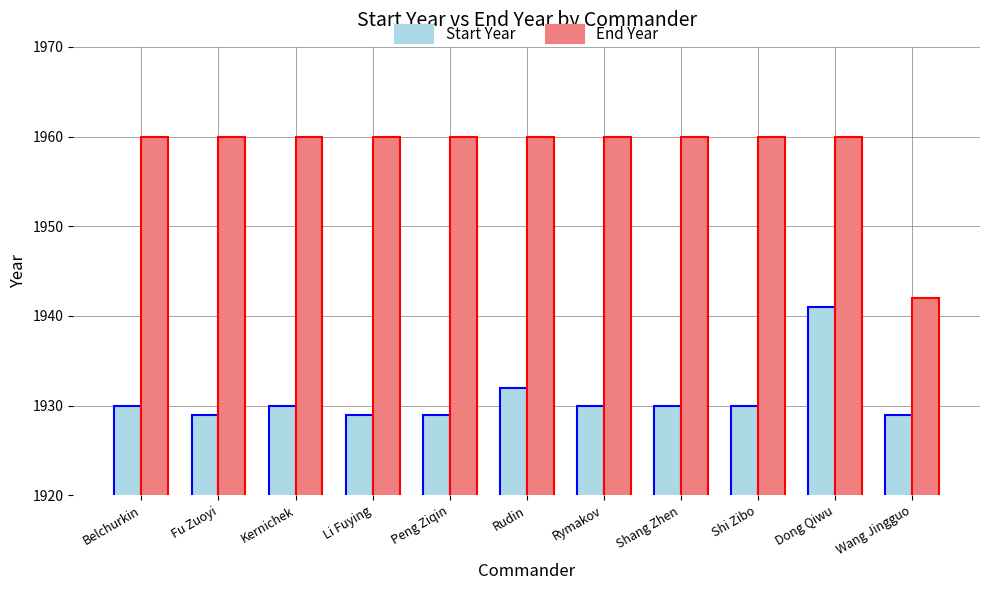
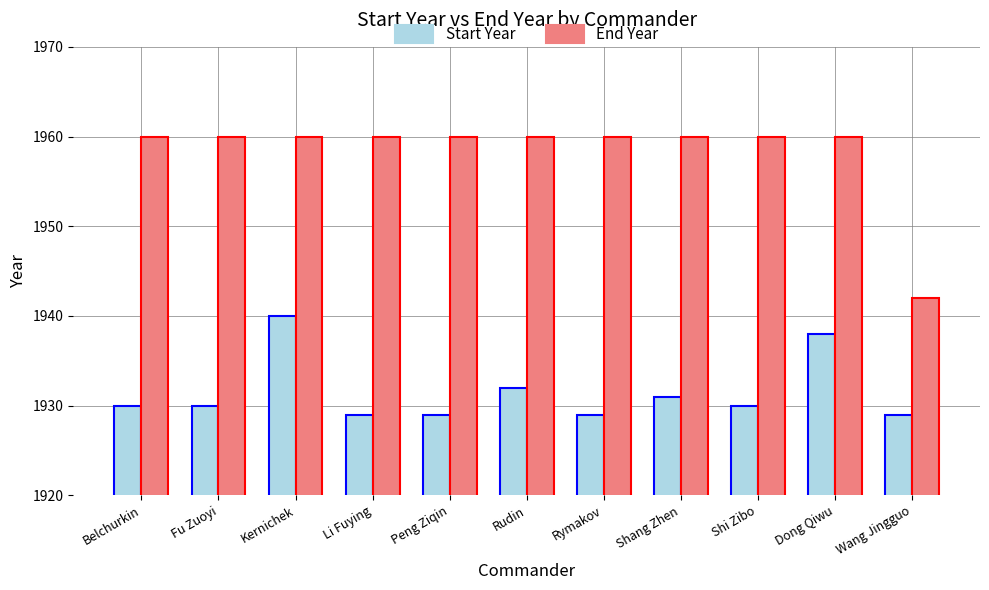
  {
    "Start Year": {
      "Belchurkin": 1930,
-     "Fu Zuoyi": 1929,
-     "Kernichek": 1930,
+     "Fu Zuoyi": 1930,
+     "Kernichek": 1940,
      "Li Fuying": 1929,
      "Peng Ziqin": 1929,
      "Rudin": 1932,
-     "Rymakov": 1930,
-     "Shang Zhen": 1930,
+     "Rymakov": 1929,
+     "Shang Zhen": 1931,
      "Shi Zibo": 1930,
-     "Dong Qiwu": 1941,
+     "Dong Qiwu": 1938,
      "Wang Jingguo": 1929
    },
    "End Year": {
      "Belchurkin": 1960,
      "Fu Zuoyi": 1960,
      "Kernichek": 1960,
      "Li Fuying": 1960,
      "Peng Ziqin": 1960,
      "Rudin": 1960,
      "Rymakov": 1960,
      "Shang Zhen": 1960,
      "Shi Zibo": 1960,
      "Dong Qiwu": 1960,
      "Wang Jingguo": 1942
    }
  }
